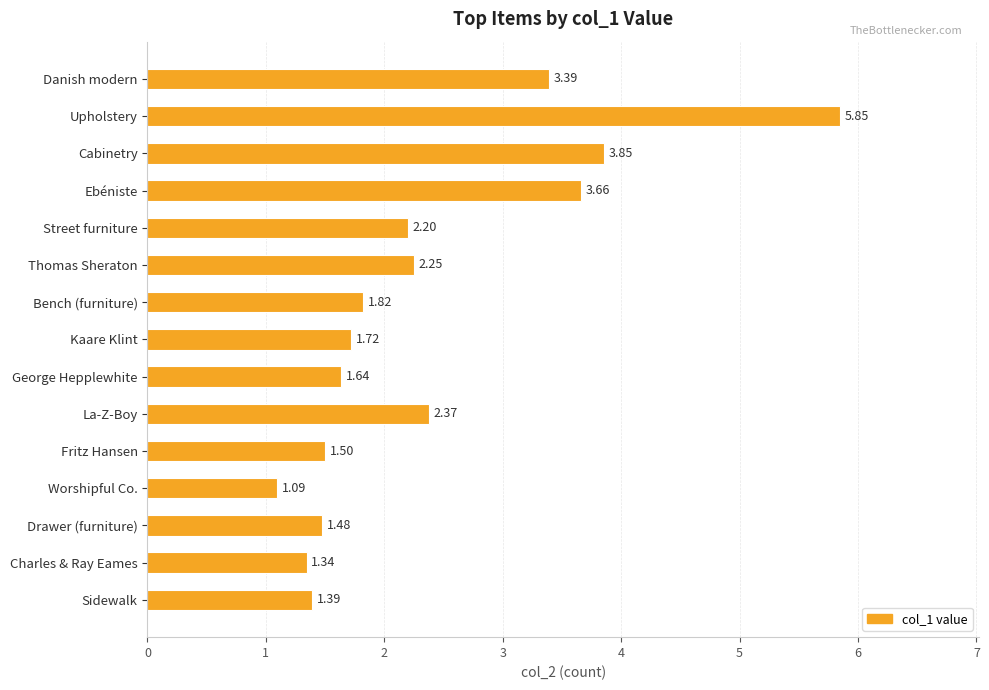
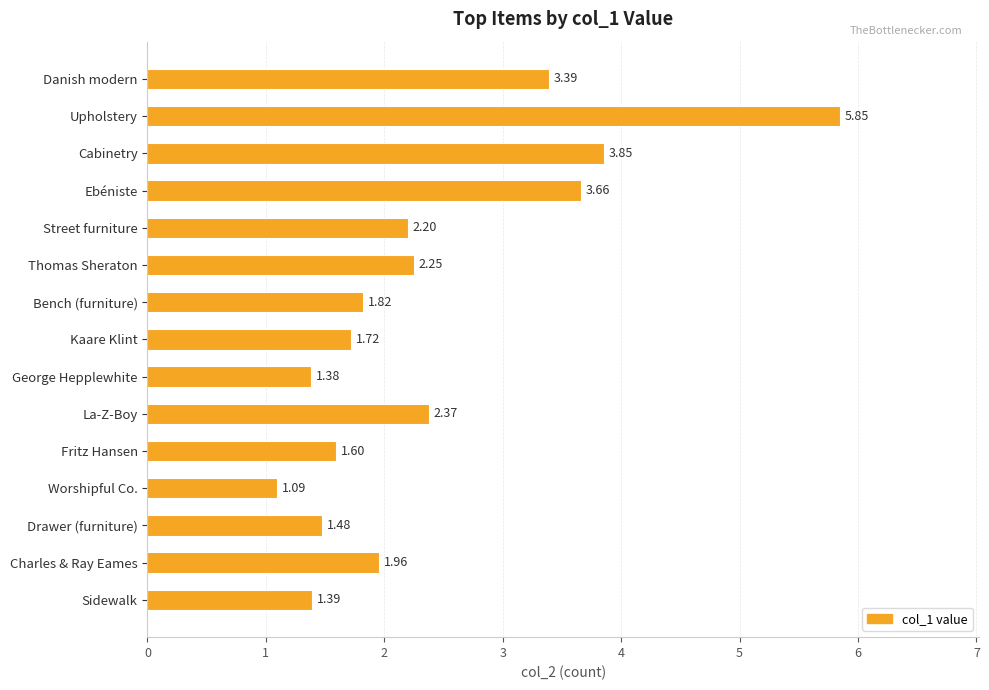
  {
    "Danish modern": 3.39,
    "Upholstery": 5.85,
    "Cabinetry": 3.85,
    "Ebéniste": 3.66,
    "Street furniture": 2.20,
    "Thomas Sheraton": 2.25,
    "Bench (furniture)": 1.82,
    "Kaare Klint": 1.72,
-   "George Hepplewhite": 1.64,
+   "George Hepplewhite": 1.38,
    "La-Z-Boy": 2.37,
-   "Fritz Hansen": 1.50,
+   "Fritz Hansen": 1.60,
    "Worshipful Co.": 1.09,
    "Drawer (furniture)": 1.48,
-   "Charles & Ray Eames": 1.34,
+   "Charles & Ray Eames": 1.96,
    "Sidewalk": 1.39
  }
